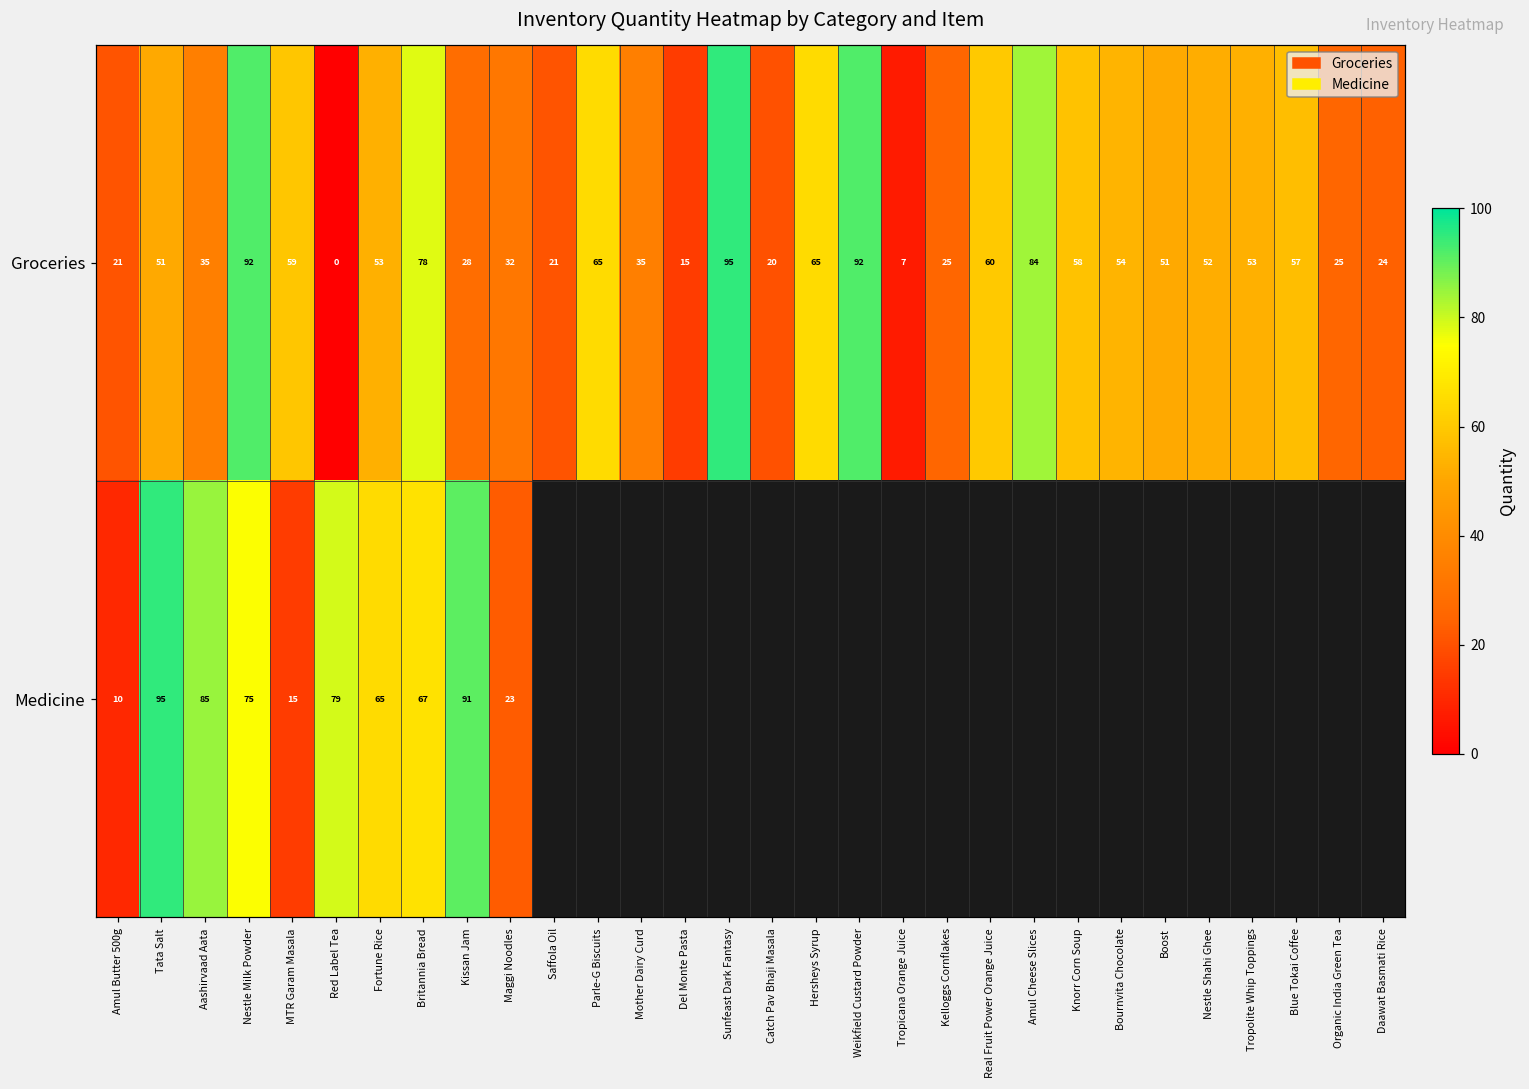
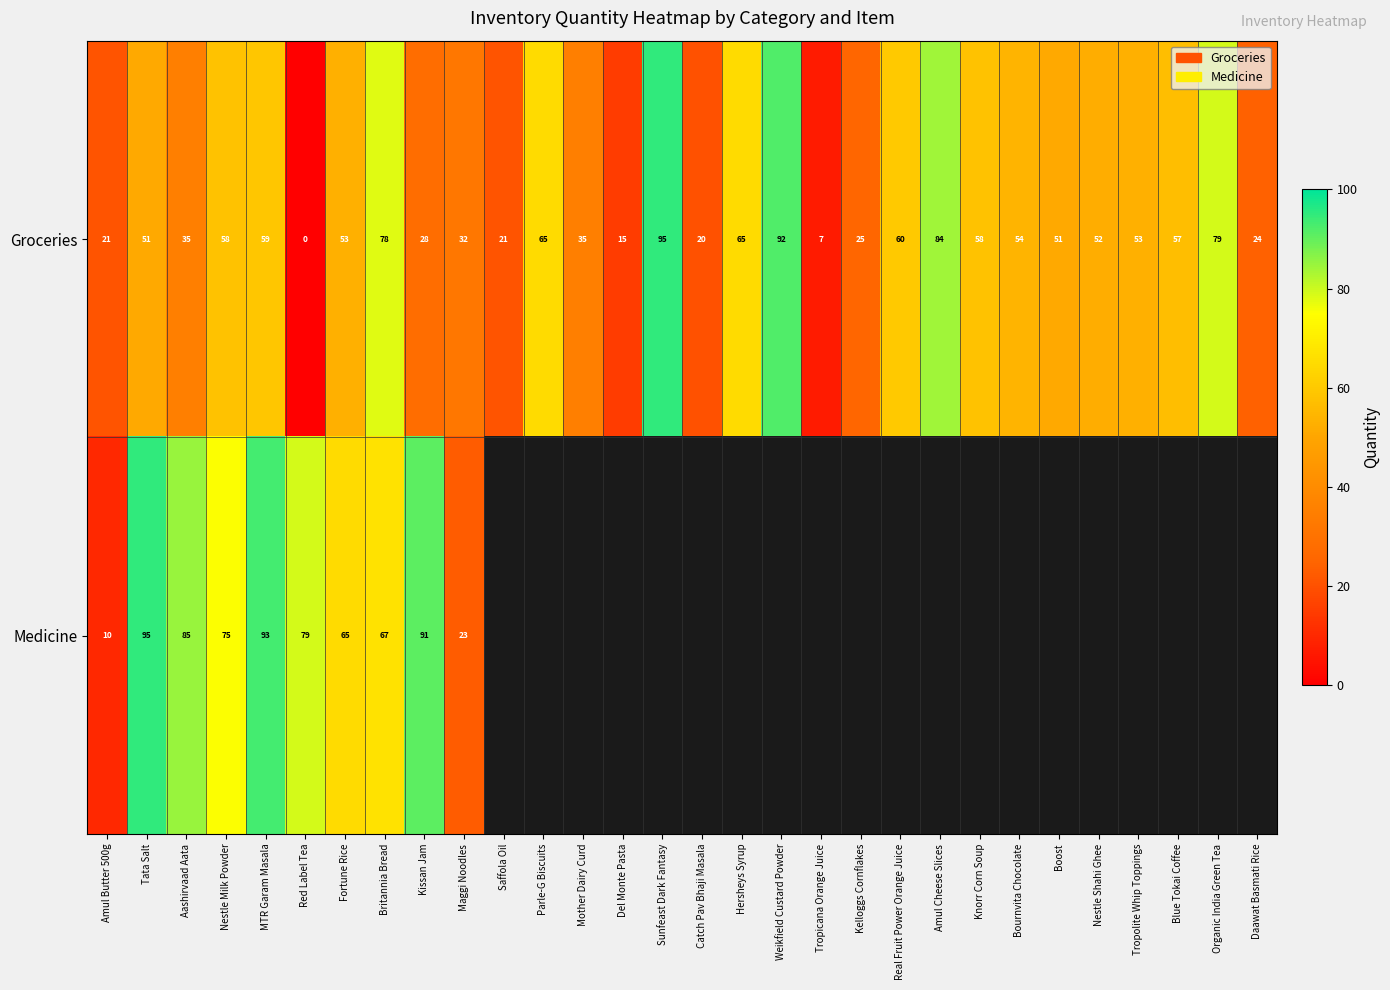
  {
    "Groceries": {
      "Amul Butter 500g": 21,
      "Tata Salt": 51,
      "Aashirvaad Aata": 35,
-     "Nestle Milk Powder": 92,
+     "Nestle Milk Powder": 58,
      "MTR Garam Masala": 59,
      "Red Label Tea": 0,
      "Fortune Rice": 53,
      "Britannia Bread": 78,
      "Kissan Jam": 28,
      "Maggi Noodles": 32,
      "Saffola Oil": 21,
      "Parle-G Biscuits": 65,
      "Mother Dairy Curd": 35,
      "Del Monte Pasta": 15,
      "Sunfeast Dark Fantasy": 95,
      "Catch Pav Bhaji Masala": 20,
      "Hersheys Syrup": 65,
      "Weikfield Custard Powder": 92,
      "Tropicana Orange Juice": 7,
      "Kelloggs Cornflakes": 25,
      "Real Fruit Power Orange Juice": 60,
      "Amul Cheese Slices": 84,
      "Knorr Corn Soup": 58,
      "Bournvita Chocolate": 54,
      "Boost": 51,
      "Nestle Shahi Ghee": 52,
      "Tropolite Whip Toppings": 53,
      "Blue Tokai Coffee": 57,
-     "Organic India Green Tea": 25,
+     "Organic India Green Tea": 79,
      "Daawat Basmati Rice": 24
    },
    "Medicine": {
      "Amul Butter 500g": 10,
      "Tata Salt": 95,
      "Aashirvaad Aata": 85,
      "Nestle Milk Powder": 75,
-     "MTR Garam Masala": 15,
+     "MTR Garam Masala": 93,
      "Red Label Tea": 79,
      "Fortune Rice": 65,
      "Britannia Bread": 67,
      "Kissan Jam": 91,
      "Maggi Noodles": 23
    }
  }
